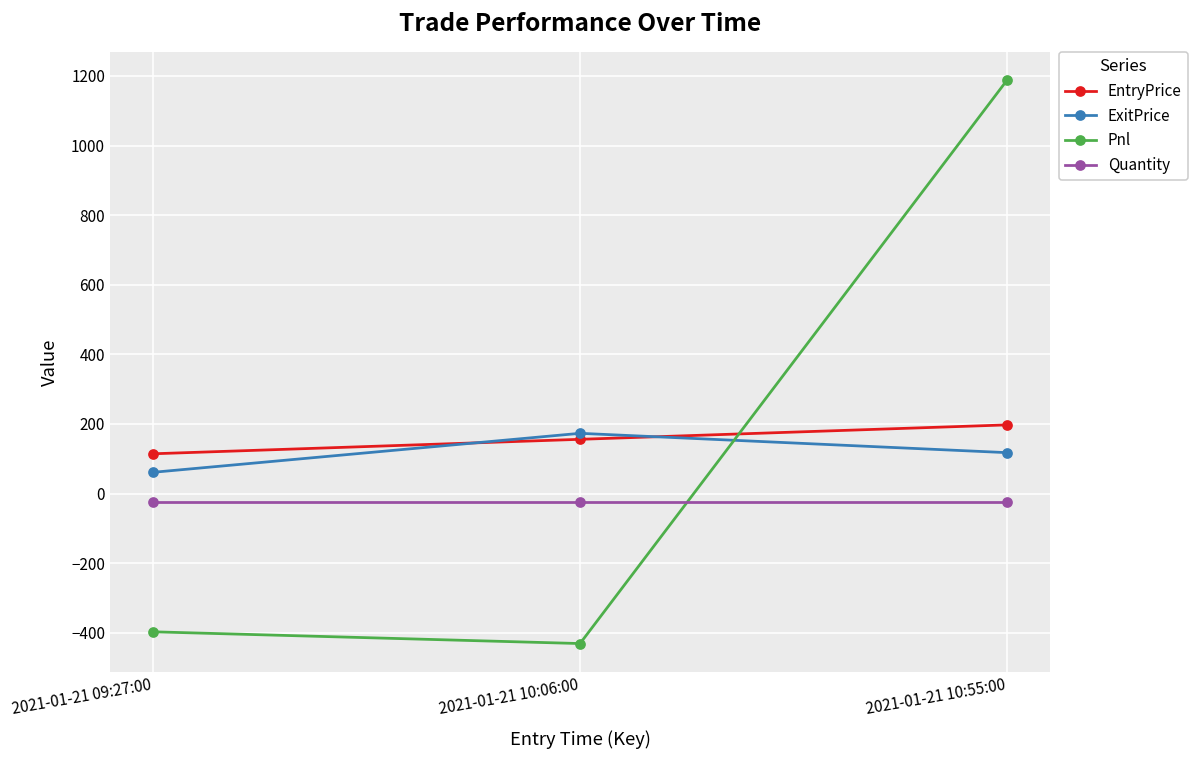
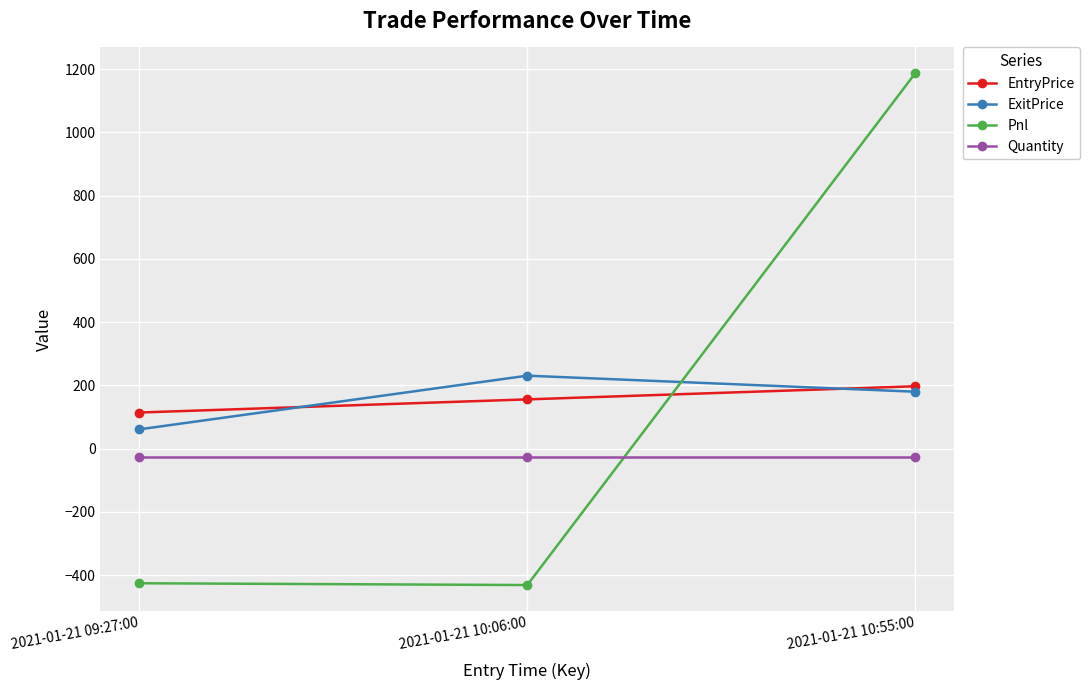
  {
    "EntryPrice": {
      "2021-01-21 09:27:00": 110,
      "2021-01-21 10:06:00": 160,
      "2021-01-21 10:55:00": 200
    },
    "ExitPrice": {
      "2021-01-21 09:27:00": 60,
-     "2021-01-21 10:06:00": 170,
-     "2021-01-21 10:55:00": 120
+     "2021-01-21 10:06:00": 230,
+     "2021-01-21 10:55:00": 180
    },
    "Pnl": {
-     "2021-01-21 09:27:00": -400,
+     "2021-01-21 09:27:00": -430,
      "2021-01-21 10:06:00": -430,
      "2021-01-21 10:55:00": 1190
    },
    "Quantity": {
      "2021-01-21 09:27:00": -30,
      "2021-01-21 10:06:00": -30,
      "2021-01-21 10:55:00": -30
    }
  }
